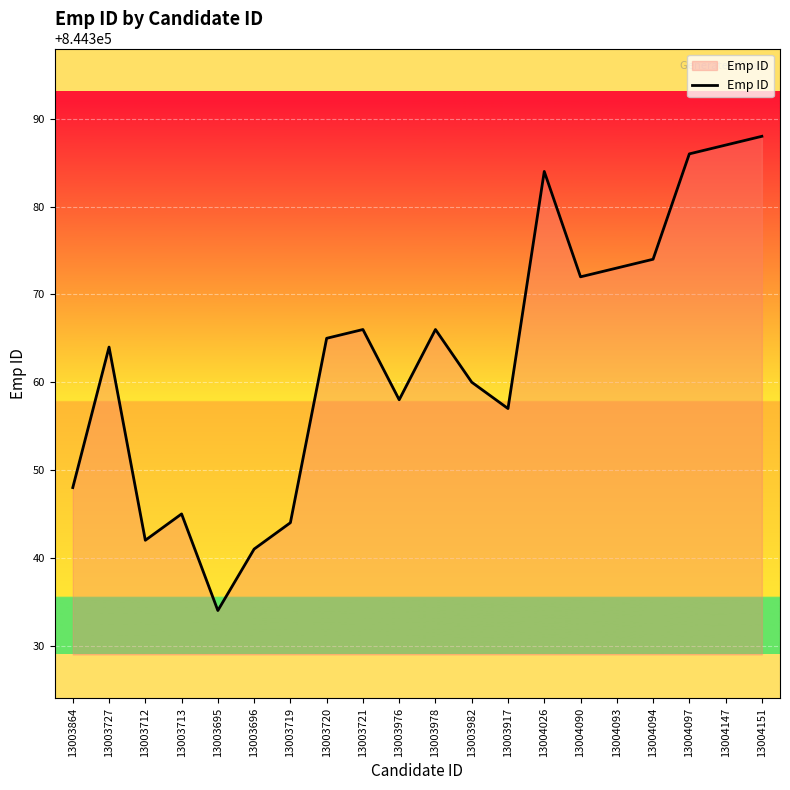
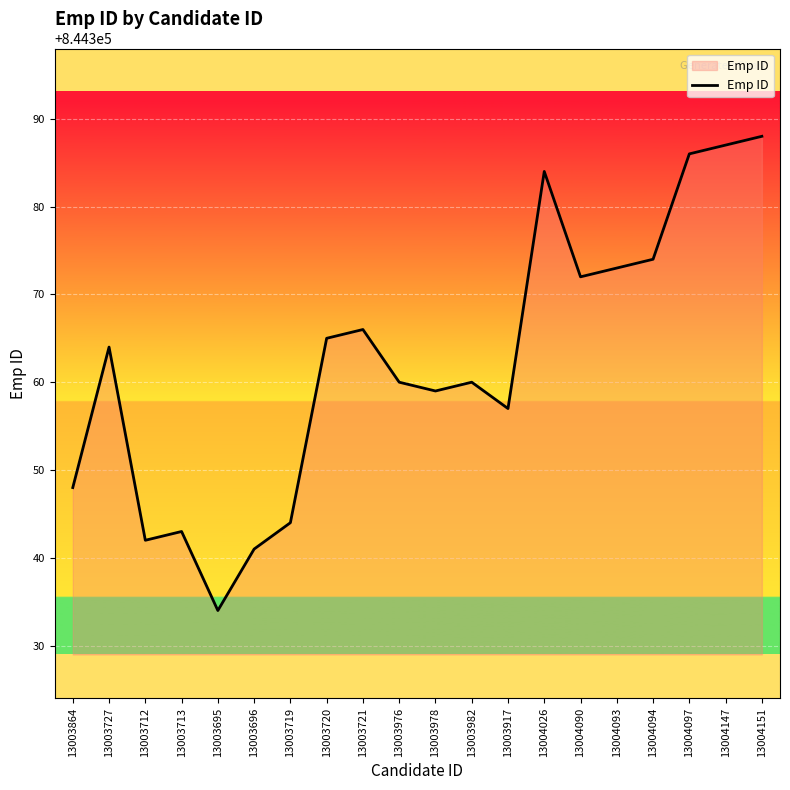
  {
    "13003864": 844348,
    "13003727": 844364,
    "13003712": 844342,
-   "13003713": 844345,
+   "13003713": 844343,
    "13003695": 844334,
    "13003696": 844341,
    "13003719": 844344,
    "13003720": 844365,
    "13003721": 844366,
-   "13003976": 844358,
-   "13003978": 844366,
+   "13003976": 844360,
+   "13003978": 844359,
    "13003982": 844360,
    "13003917": 844357,
    "13004026": 844384,
    "13004090": 844372,
    "13004093": 844373,
    "13004094": 844374,
    "13004097": 844386,
    "13004147": 844387,
    "13004151": 844388
  }
